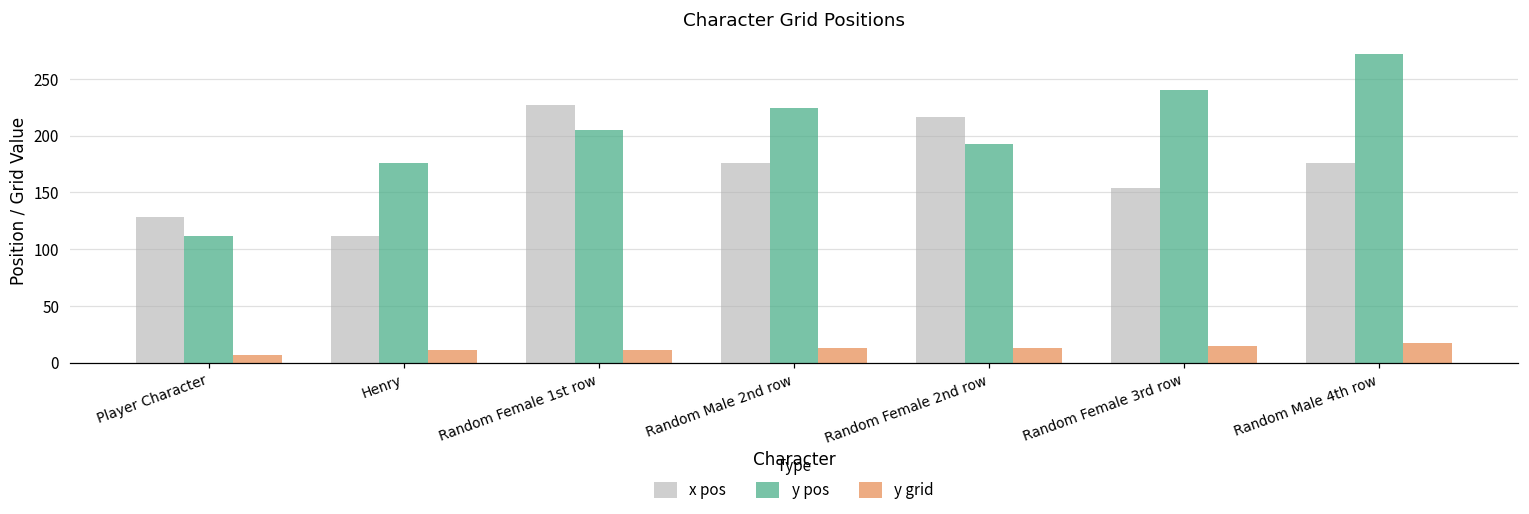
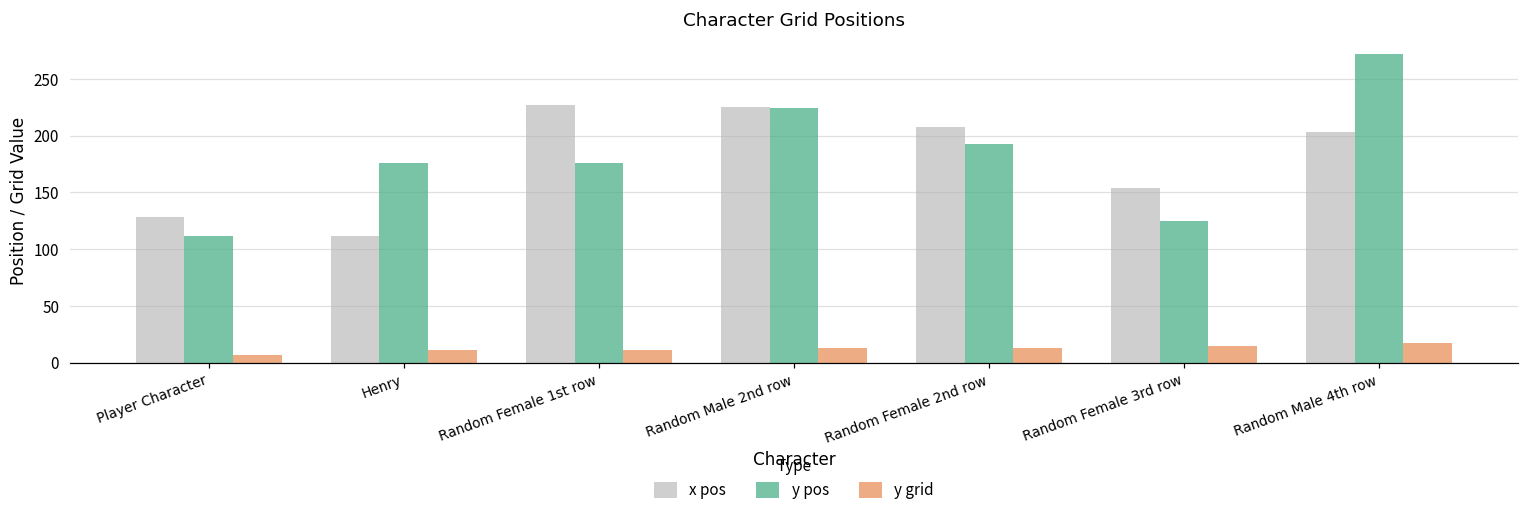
  {
    "x pos": {
      "Player Character": 128,
      "Henry": 112,
      "Random Female 1st row": 227,
-     "Random Male 2nd row": 176,
-     "Random Female 2nd row": 216,
+     "Random Male 2nd row": 225,
+     "Random Female 2nd row": 208,
      "Random Female 3rd row": 154,
-     "Random Male 4th row": 176
+     "Random Male 4th row": 203
    },
    "y pos": {
      "Player Character": 112,
      "Henry": 176,
-     "Random Female 1st row": 205,
+     "Random Female 1st row": 176,
      "Random Male 2nd row": 224,
      "Random Female 2nd row": 193,
-     "Random Female 3rd row": 240,
+     "Random Female 3rd row": 125,
      "Random Male 4th row": 272
    },
    "y grid": {
      "Player Character": 7,
      "Henry": 11,
      "Random Female 1st row": 11,
      "Random Male 2nd row": 13,
      "Random Female 2nd row": 13,
      "Random Female 3rd row": 15,
      "Random Male 4th row": 17
    }
  }
